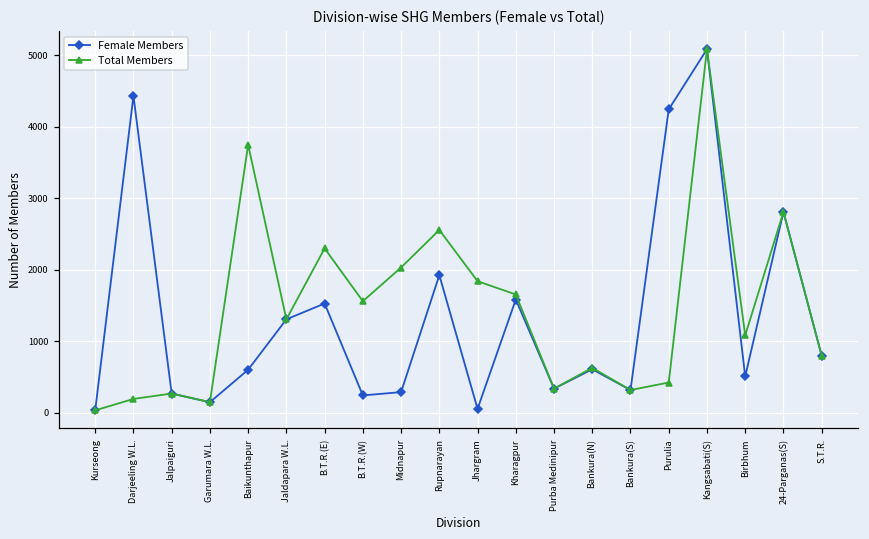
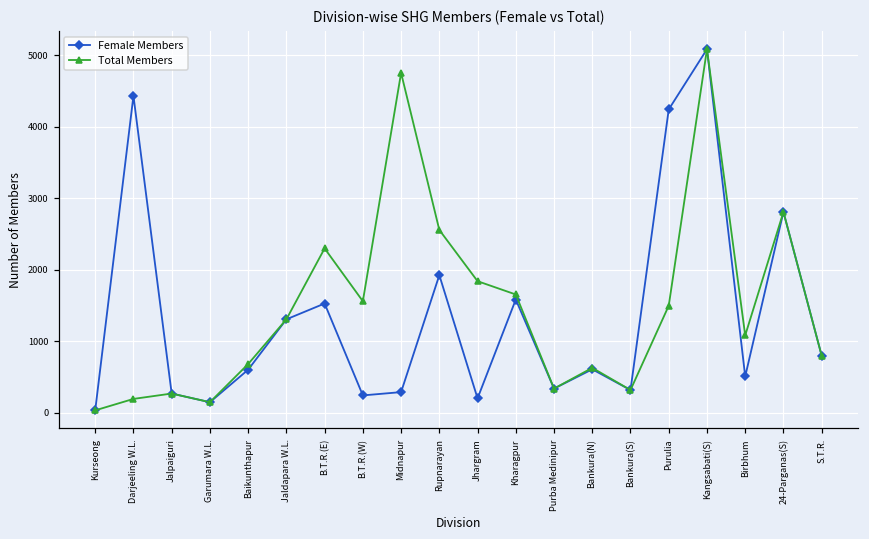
  {
    "Female Members": {
      "Darjeeling W.L.": 4400,
      "Baikunthapur": 600,
      "B.T.R.(E)": 1500,
      "B.T.R.(W)": 200,
      "Midnapur": 300,
      "Rupnarayan": 1900,
-     "Jhargram": 100,
+     "Jhargram": 200,
      "Kharagpur": 1600,
      "Purulia": 4200,
      "Birbhum": 500
    },
    "Total Members": {
      "Darjeeling W.L.": 200,
-     "Baikunthapur": 3700,
+     "Baikunthapur": 700,
      "B.T.R.(E)": 2300,
      "B.T.R.(W)": 1600,
-     "Midnapur": 2000,
+     "Midnapur": 4800,
      "Rupnarayan": 2600,
      "Jhargram": 1800,
      "Kharagpur": 1700,
-     "Purulia": 400,
+     "Purulia": 1500,
      "Birbhum": 1100
    }
  }
